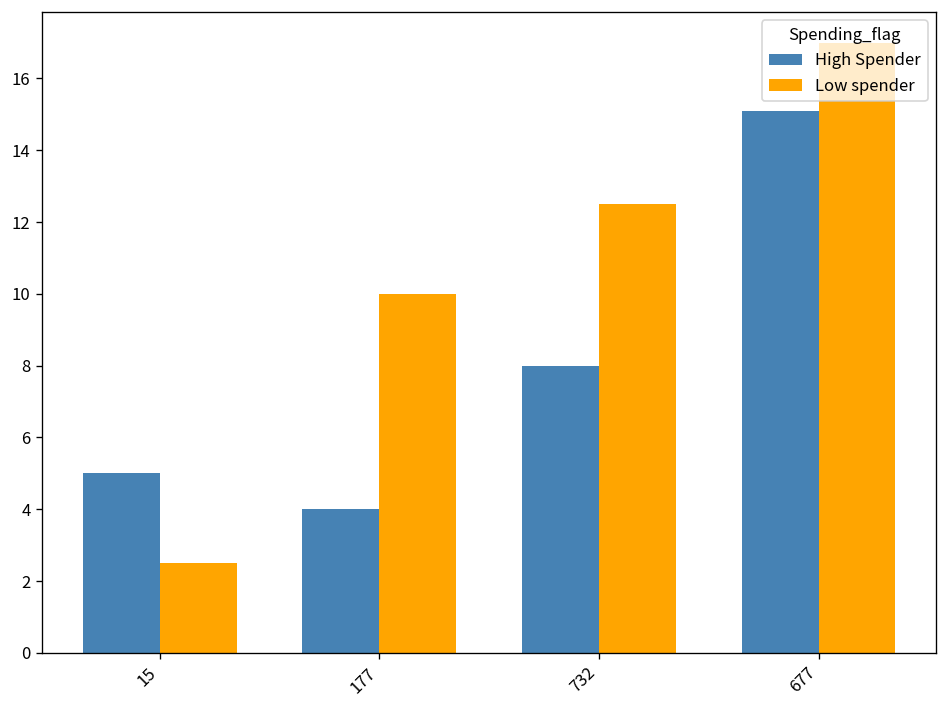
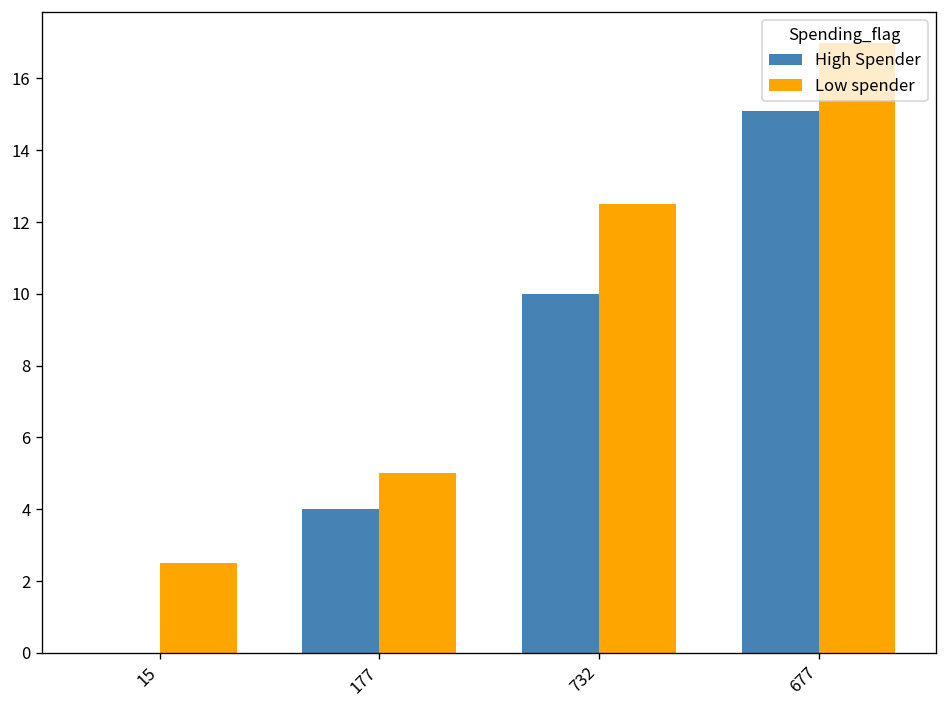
  {
    "High Spender": {
-     "15": 5,
+     "15": 0,
      "177": 4,
-     "732": 8,
+     "732": 10,
      "677": 15.1
    },
    "Low spender": {
      "15": 2.5,
-     "177": 10,
+     "177": 5,
      "732": 12.5
    }
  }
